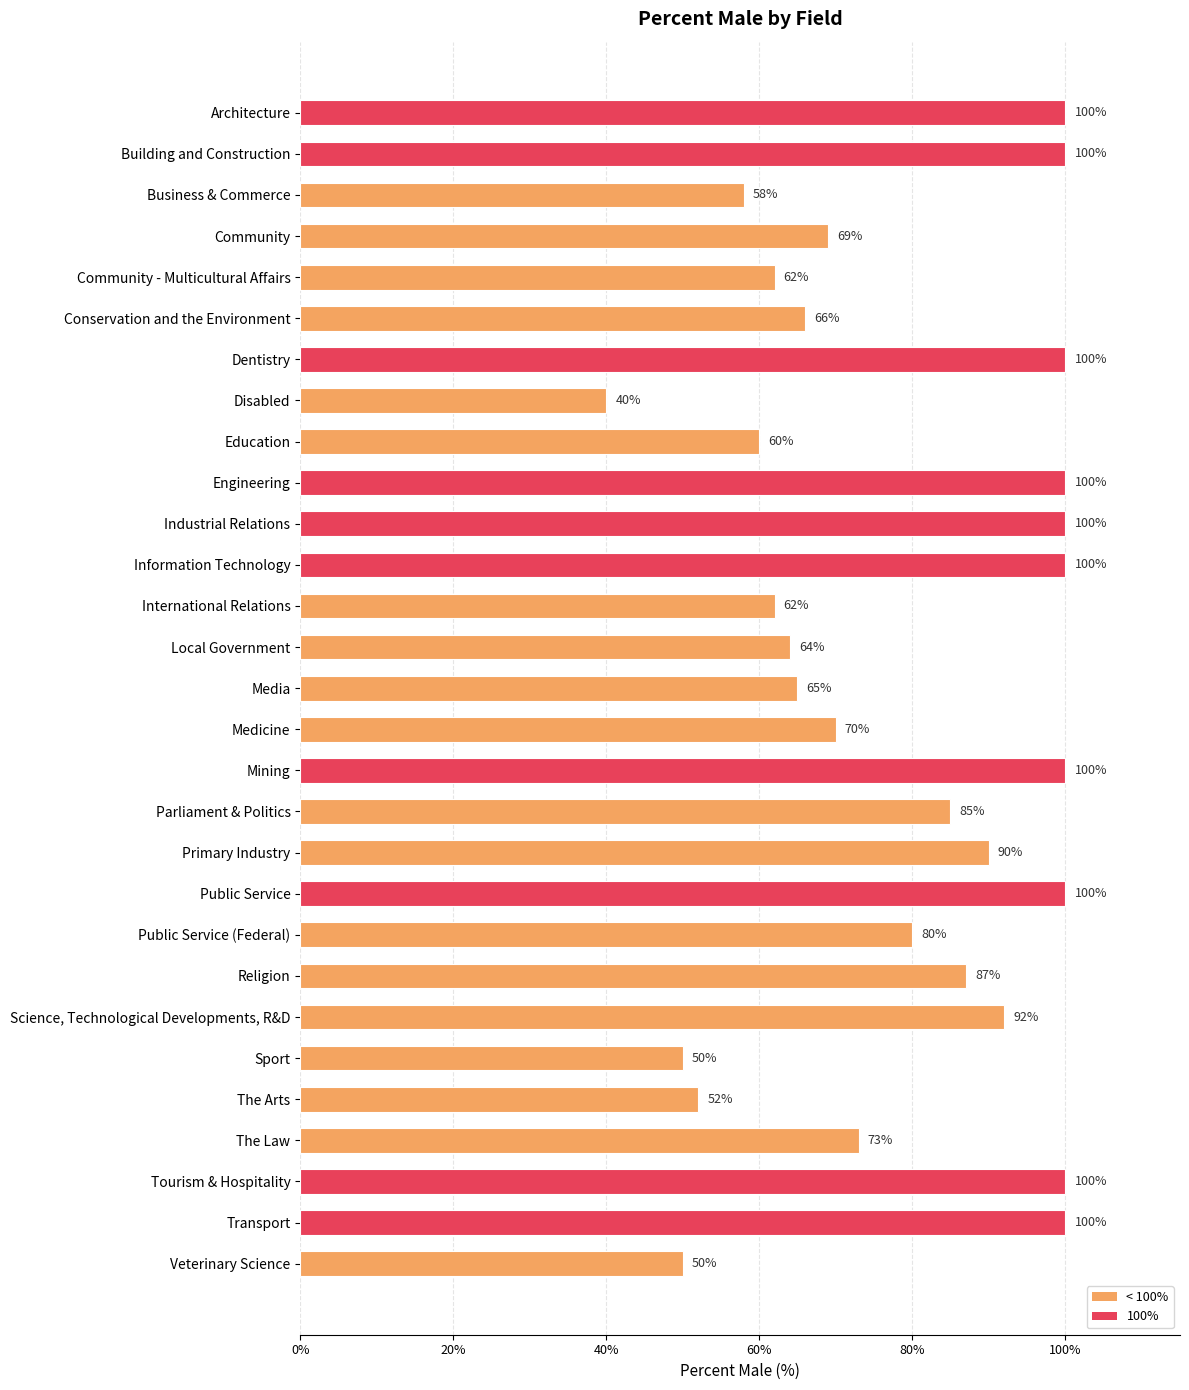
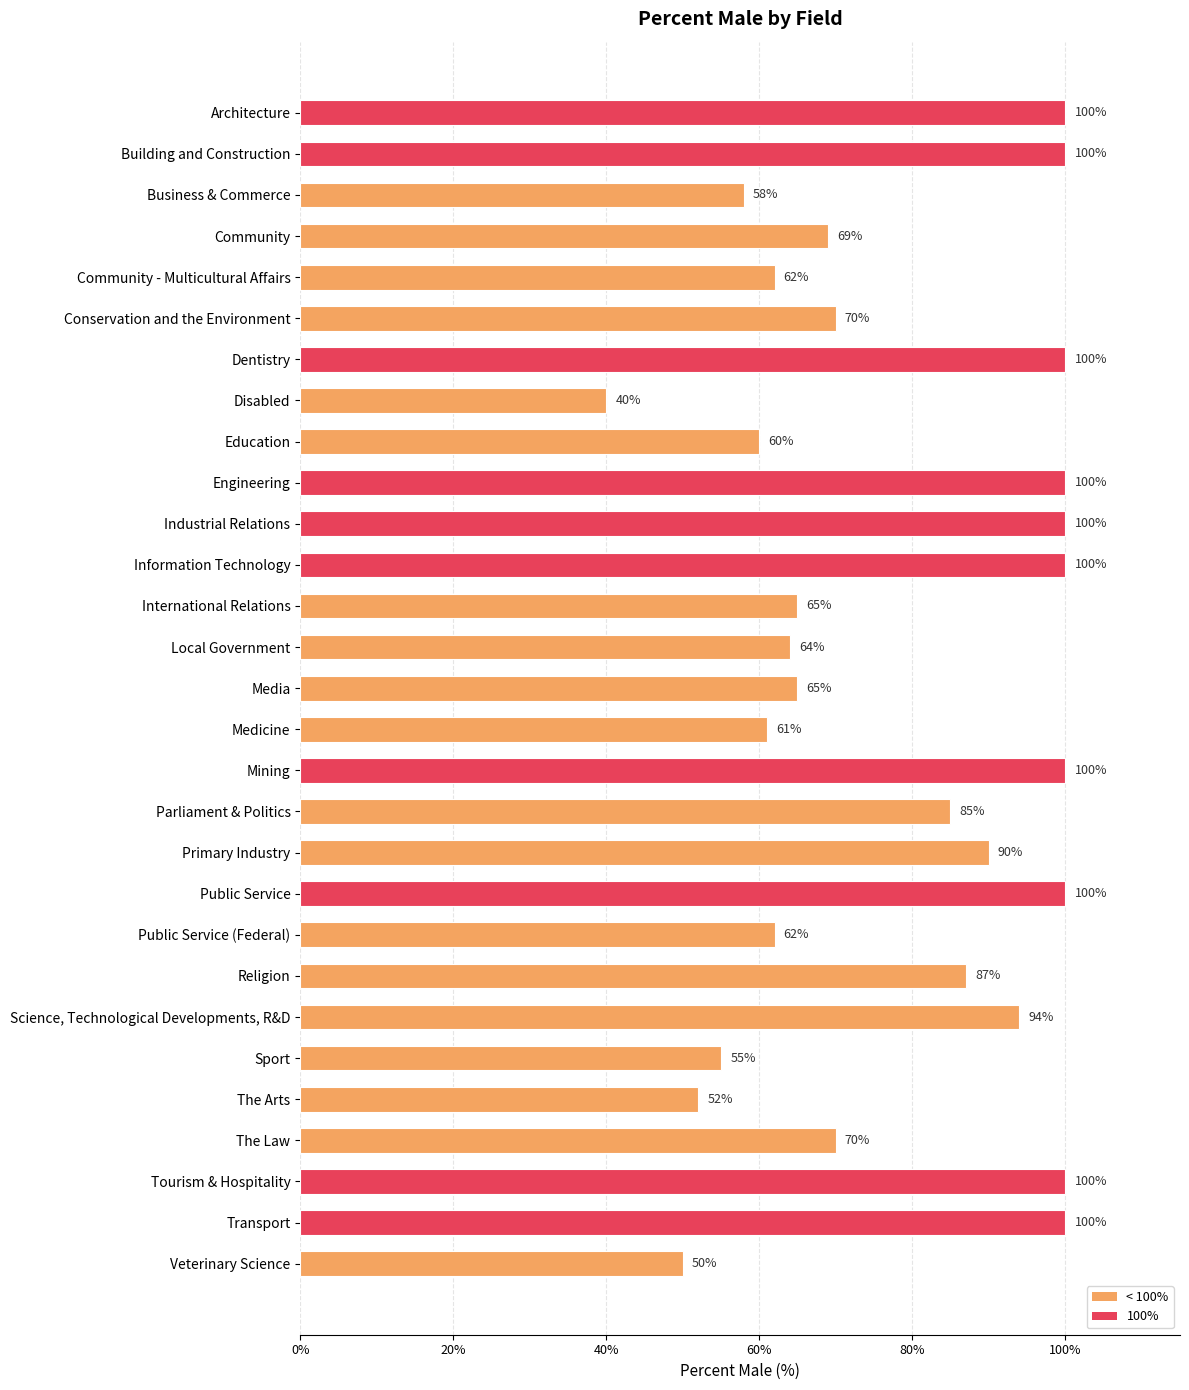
  {
    "Architecture": "100%",
    "Building and Construction": "100%",
    "Business & Commerce": "58%",
    "Community": "69%",
    "Community - Multicultural Affairs": "62%",
-   "Conservation and the Environment": "66%",
+   "Conservation and the Environment": "70%",
    "Dentistry": "100%",
    "Disabled": "40%",
    "Education": "60%",
    "Engineering": "100%",
    "Industrial Relations": "100%",
    "Information Technology": "100%",
-   "International Relations": "62%",
+   "International Relations": "65%",
    "Local Government": "64%",
    "Media": "65%",
-   "Medicine": "70%",
+   "Medicine": "61%",
    "Mining": "100%",
    "Parliament & Politics": "85%",
    "Primary Industry": "90%",
    "Public Service": "100%",
-   "Public Service (Federal)": "80%",
+   "Public Service (Federal)": "62%",
    "Religion": "87%",
-   "Science, Technological Developments, R&D": "92%",
-   "Sport": "50%",
+   "Science, Technological Developments, R&D": "94%",
+   "Sport": "55%",
    "The Arts": "52%",
-   "The Law": "73%",
+   "The Law": "70%",
    "Tourism & Hospitality": "100%",
    "Transport": "100%",
    "Veterinary Science": "50%"
  }
